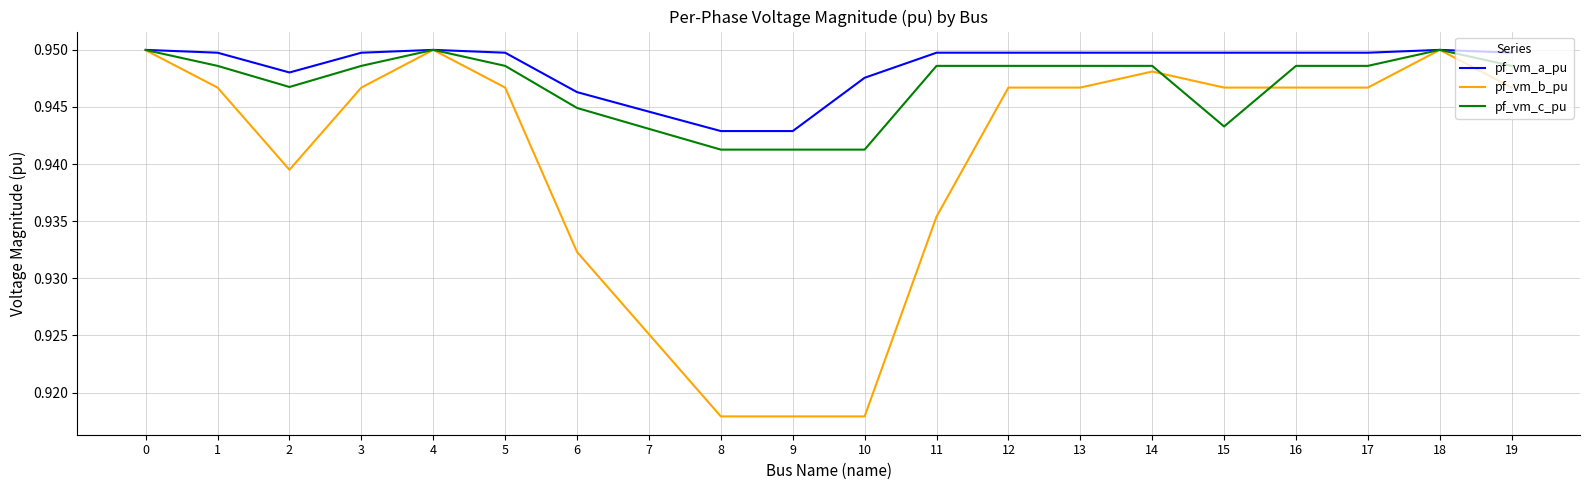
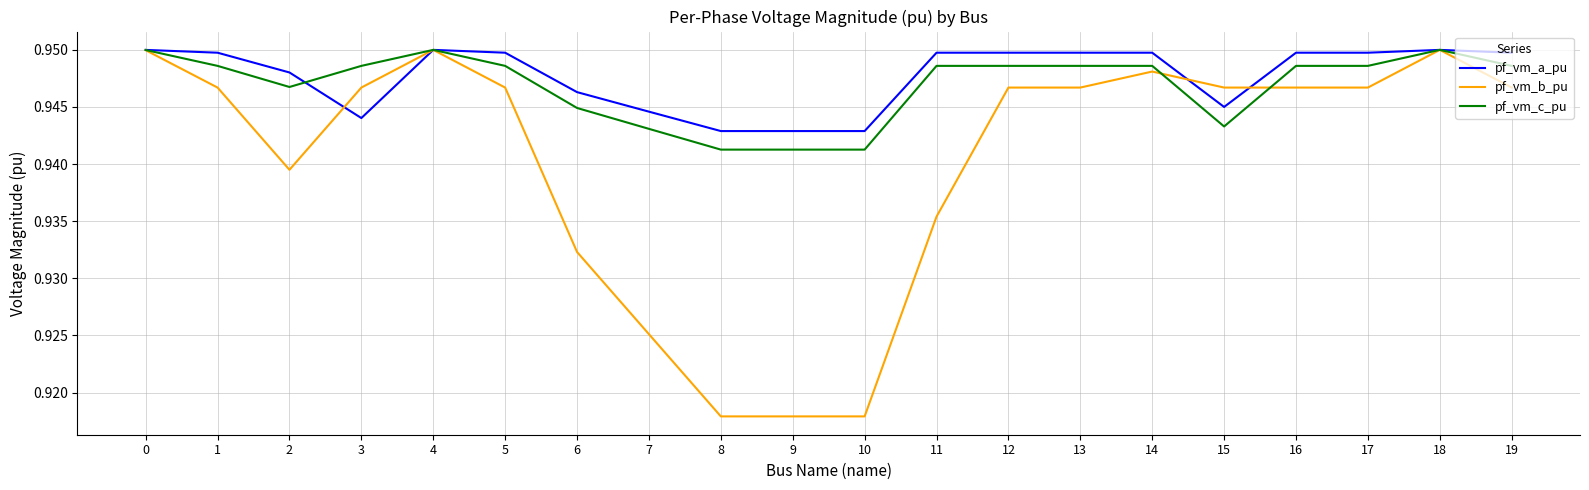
  {
    "pf_vm_a_pu": {
      "1": 0.9498,
      "2": 0.9480,
-     "3": 0.9498,
+     "3": 0.9440,
      "5": 0.9498,
      "6": 0.9463,
      "7": 0.9446,
      "8": 0.9429,
      "9": 0.9429,
-     "10": 0.9476,
+     "10": 0.9429,
      "11": 0.9498,
      "12": 0.9498,
      "13": 0.9498,
      "14": 0.9498,
-     "15": 0.9498,
+     "15": 0.9450,
      "16": 0.9498,
      "17": 0.9498
    },
    "pf_vm_b_pu": {
      "1": 0.9467,
      "2": 0.9395,
      "3": 0.9467,
      "5": 0.9467,
      "6": 0.9323,
      "7": 0.9251,
      "8": 0.9179,
      "9": 0.9179,
      "10": 0.9179,
      "11": 0.9354,
      "12": 0.9467,
      "13": 0.9467,
      "14": 0.9481,
      "15": 0.9467,
      "16": 0.9467,
      "17": 0.9467
    },
    "pf_vm_c_pu": {
      "1": 0.9486,
      "2": 0.9468,
      "3": 0.9486,
      "5": 0.9486,
      "6": 0.9449,
      "7": 0.9431,
      "8": 0.9413,
      "9": 0.9413,
      "10": 0.9413,
      "11": 0.9486,
      "12": 0.9486,
      "13": 0.9486,
      "14": 0.9486,
      "15": 0.9433,
      "16": 0.9486,
      "17": 0.9486
    }
  }
